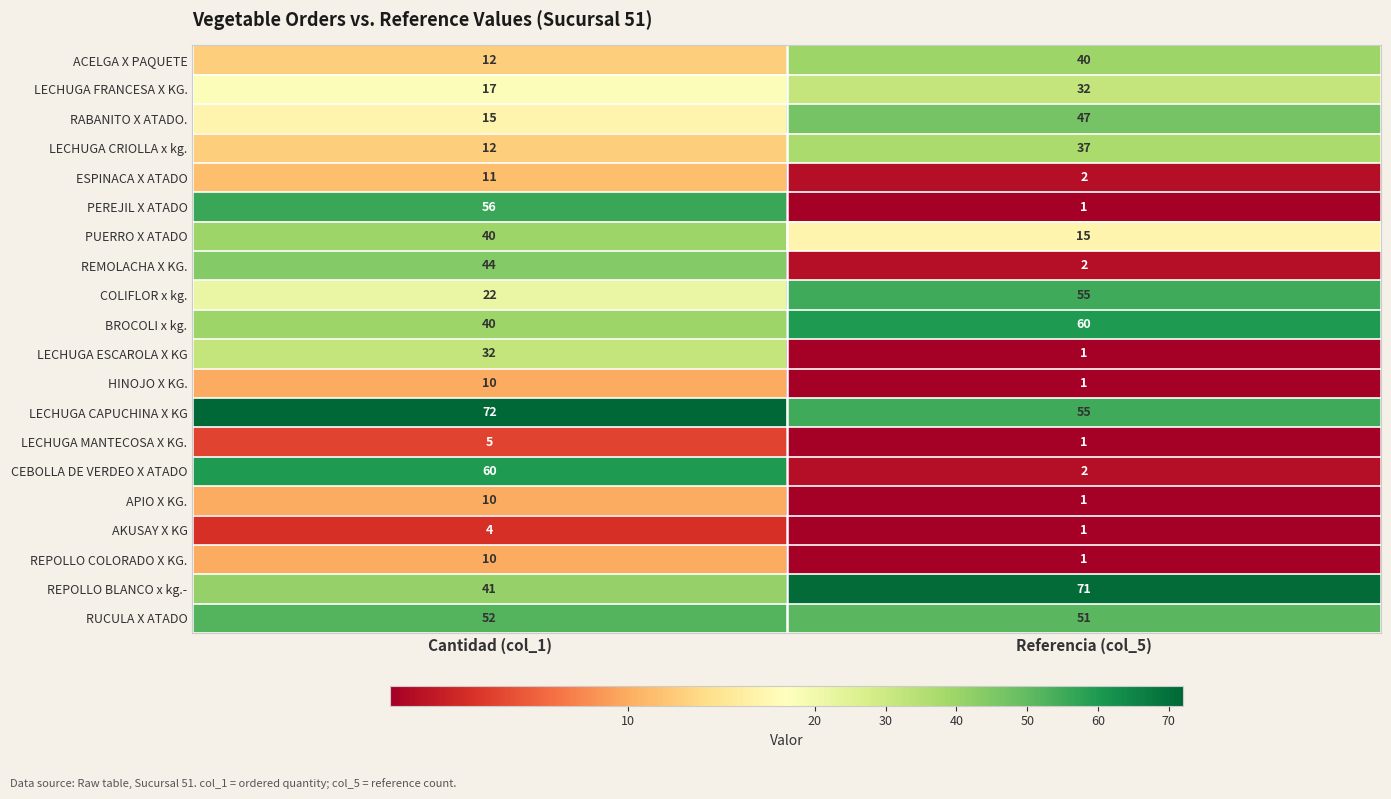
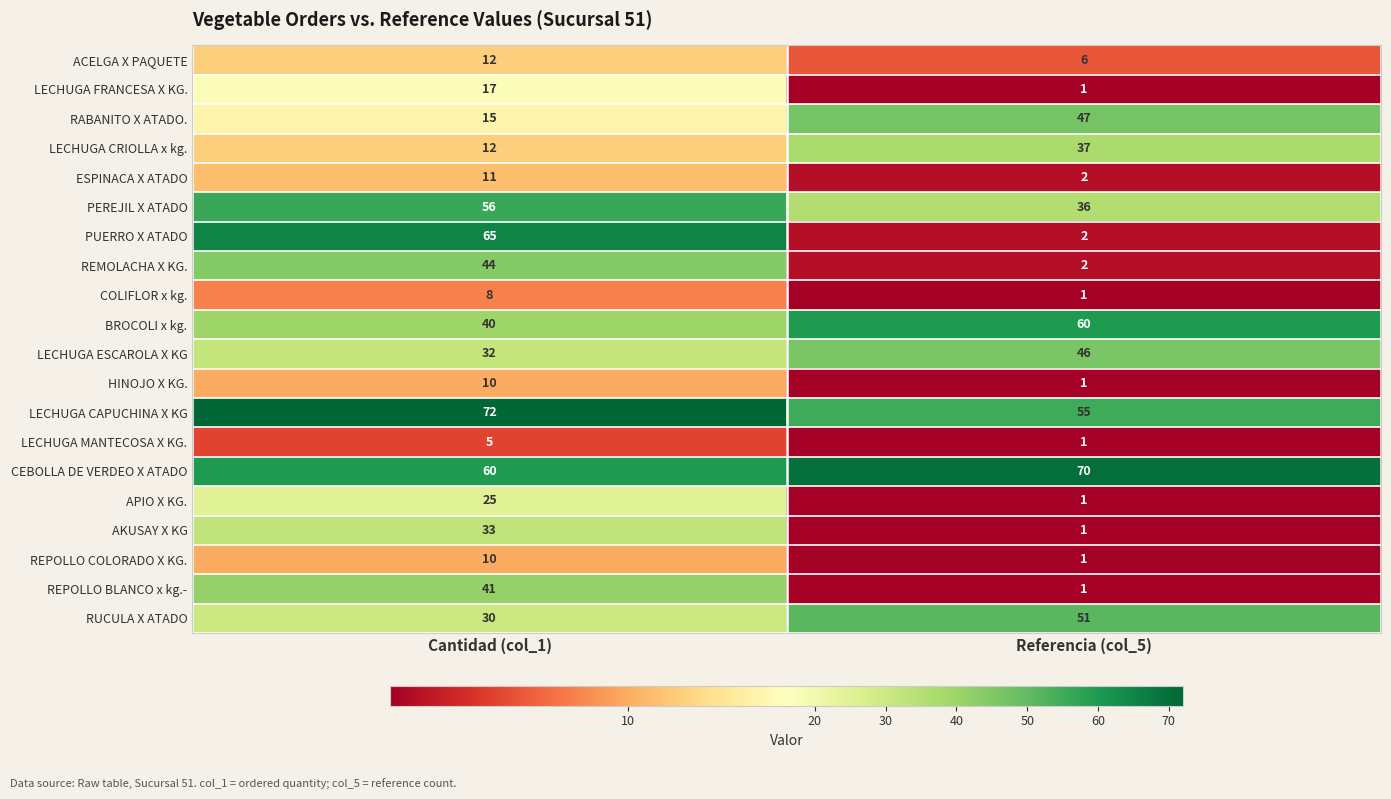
  {
    "ACELGA X PAQUETE": {
      "Cantidad (col_1)": 12,
-     "Referencia (col_5)": 40
+     "Referencia (col_5)": 6
    },
    "LECHUGA FRANCESA X KG.": {
      "Cantidad (col_1)": 17,
-     "Referencia (col_5)": 32
+     "Referencia (col_5)": 1
    },
    "RABANITO X ATADO.": {
      "Cantidad (col_1)": 15,
      "Referencia (col_5)": 47
    },
    "LECHUGA CRIOLLA x kg.": {
      "Cantidad (col_1)": 12,
      "Referencia (col_5)": 37
    },
    "ESPINACA X ATADO": {
      "Cantidad (col_1)": 11,
      "Referencia (col_5)": 2
    },
    "PEREJIL X ATADO": {
      "Cantidad (col_1)": 56,
-     "Referencia (col_5)": 1
+     "Referencia (col_5)": 36
    },
    "PUERRO X ATADO": {
-     "Cantidad (col_1)": 40,
-     "Referencia (col_5)": 15
+     "Cantidad (col_1)": 65,
+     "Referencia (col_5)": 2
    },
    "REMOLACHA X KG.": {
      "Cantidad (col_1)": 44,
      "Referencia (col_5)": 2
    },
    "COLIFLOR x kg.": {
-     "Cantidad (col_1)": 22,
-     "Referencia (col_5)": 55
+     "Cantidad (col_1)": 8,
+     "Referencia (col_5)": 1
    },
    "BROCOLI x kg.": {
      "Cantidad (col_1)": 40,
      "Referencia (col_5)": 60
    },
    "LECHUGA ESCAROLA X KG": {
      "Cantidad (col_1)": 32,
-     "Referencia (col_5)": 1
+     "Referencia (col_5)": 46
    },
    "HINOJO X KG.": {
      "Cantidad (col_1)": 10,
      "Referencia (col_5)": 1
    },
    "LECHUGA CAPUCHINA X KG": {
      "Cantidad (col_1)": 72,
      "Referencia (col_5)": 55
    },
    "LECHUGA MANTECOSA X KG.": {
      "Cantidad (col_1)": 5,
      "Referencia (col_5)": 1
    },
    "CEBOLLA DE VERDEO X ATADO": {
      "Cantidad (col_1)": 60,
-     "Referencia (col_5)": 2
+     "Referencia (col_5)": 70
    },
    "APIO X KG.": {
-     "Cantidad (col_1)": 10,
+     "Cantidad (col_1)": 25,
      "Referencia (col_5)": 1
    },
    "AKUSAY X KG": {
-     "Cantidad (col_1)": 4,
+     "Cantidad (col_1)": 33,
      "Referencia (col_5)": 1
    },
    "REPOLLO COLORADO X KG.": {
      "Cantidad (col_1)": 10,
      "Referencia (col_5)": 1
    },
    "REPOLLO BLANCO x kg.-": {
      "Cantidad (col_1)": 41,
-     "Referencia (col_5)": 71
+     "Referencia (col_5)": 1
    },
    "RUCULA X ATADO": {
-     "Cantidad (col_1)": 52,
+     "Cantidad (col_1)": 30,
      "Referencia (col_5)": 51
    }
  }
